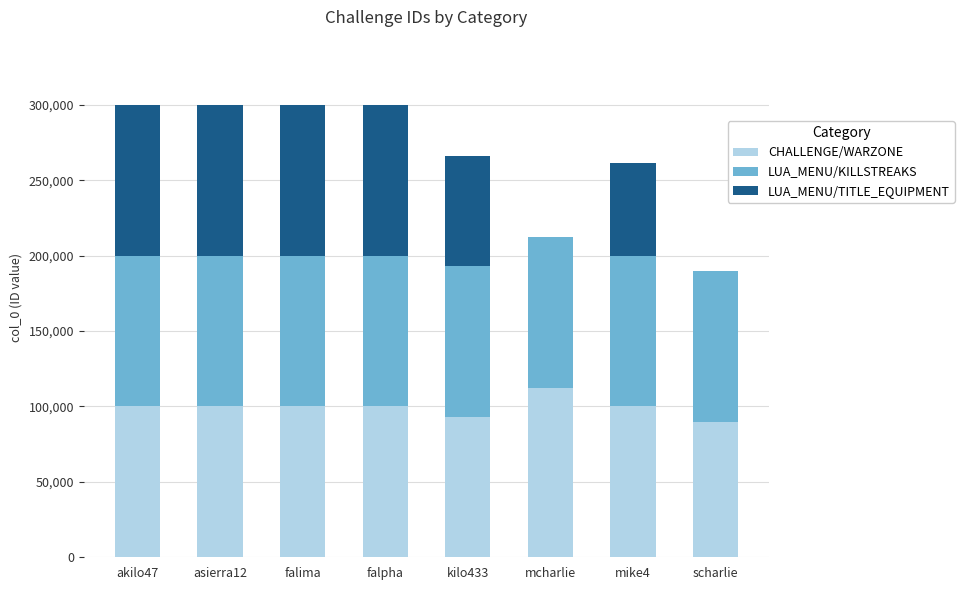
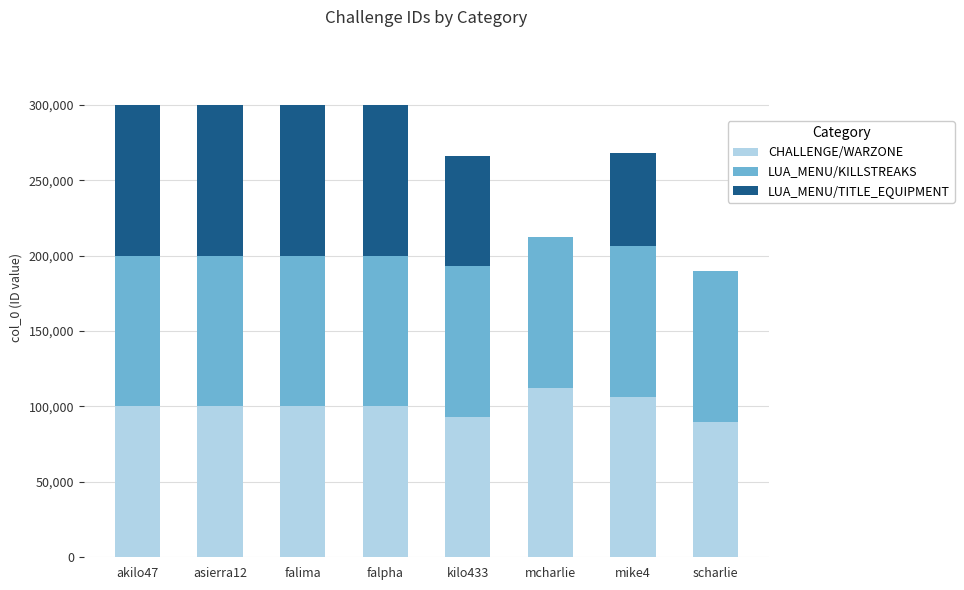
  {
    "CHALLENGE/WARZONE": {
      "akilo47": "100,000",
      "asierra12": "100,000",
      "falima": "100,000",
      "falpha": "100,000",
      "kilo433": "93,000",
      "mcharlie": "112,000",
-     "mike4": "100,000",
+     "mike4": "106,000",
      "scharlie": "90,000"
    },
    "LUA_MENU/KILLSTREAKS": {
      "akilo47": "100,000",
      "asierra12": "100,000",
      "falima": "100,000",
      "falpha": "100,000",
      "kilo433": "100,000",
      "mcharlie": "100,000",
      "mike4": "100,000",
      "scharlie": "100,000"
    },
    "LUA_MENU/TITLE_EQUIPMENT": {
      "akilo47": "100,000",
      "asierra12": "100,000",
      "falima": "100,000",
      "falpha": "100,000",
      "kilo433": "73,000",
      "mcharlie": "0",
      "mike4": "62,000",
      "scharlie": "0"
    }
  }
